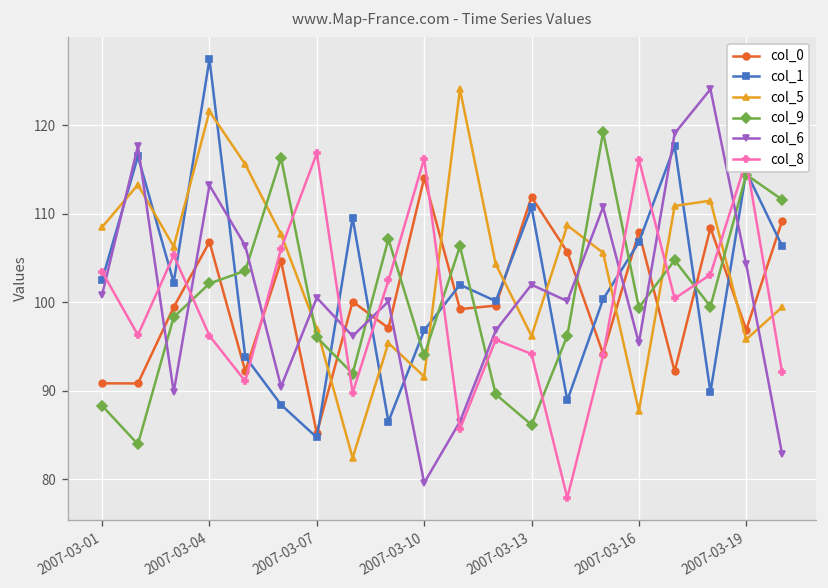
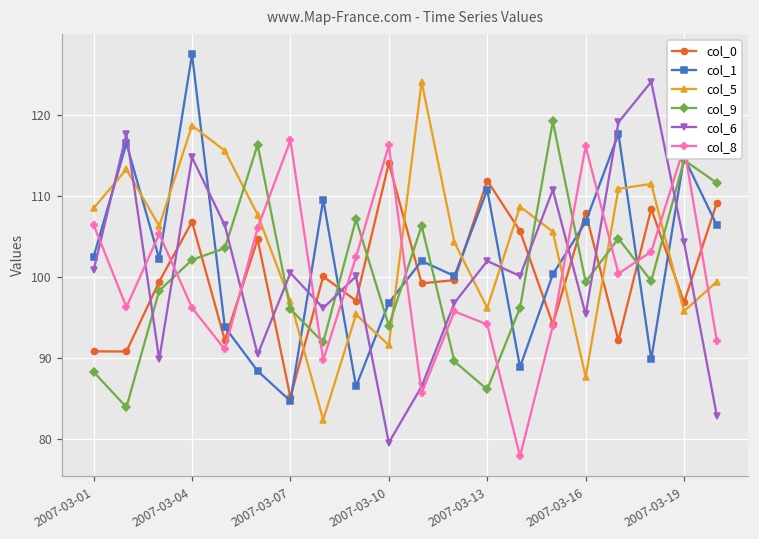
  {
    "col_0": {
      "2007-03-01": 91,
      "2007-03-04": 107,
      "2007-03-07": 85,
      "2007-03-10": 114,
      "2007-03-13": 112,
      "2007-03-16": 108,
      "2007-03-19": 97
    },
    "col_1": {
      "2007-03-01": 103,
      "2007-03-04": 127,
      "2007-03-07": 85,
      "2007-03-10": 97,
      "2007-03-13": 111,
      "2007-03-16": 107
    },
    "col_5": {
      "2007-03-01": 109,
-     "2007-03-04": 122,
+     "2007-03-04": 119,
      "2007-03-07": 97,
      "2007-03-10": 92,
      "2007-03-13": 96,
      "2007-03-16": 88,
      "2007-03-19": 96
    },
    "col_9": {
      "2007-03-01": 88,
      "2007-03-04": 102,
      "2007-03-07": 96,
      "2007-03-10": 94,
      "2007-03-13": 86,
      "2007-03-16": 99
    },
    "col_6": {
      "2007-03-01": 101,
-     "2007-03-04": 113,
+     "2007-03-04": 115,
      "2007-03-07": 101,
      "2007-03-10": 80,
      "2007-03-13": 102,
      "2007-03-16": 95,
      "2007-03-19": 104
    },
    "col_8": {
-     "2007-03-01": 103,
+     "2007-03-01": 106,
      "2007-03-04": 96,
      "2007-03-07": 117,
      "2007-03-10": 116,
      "2007-03-13": 94,
      "2007-03-16": 116,
      "2007-03-19": 116
    }
  }
